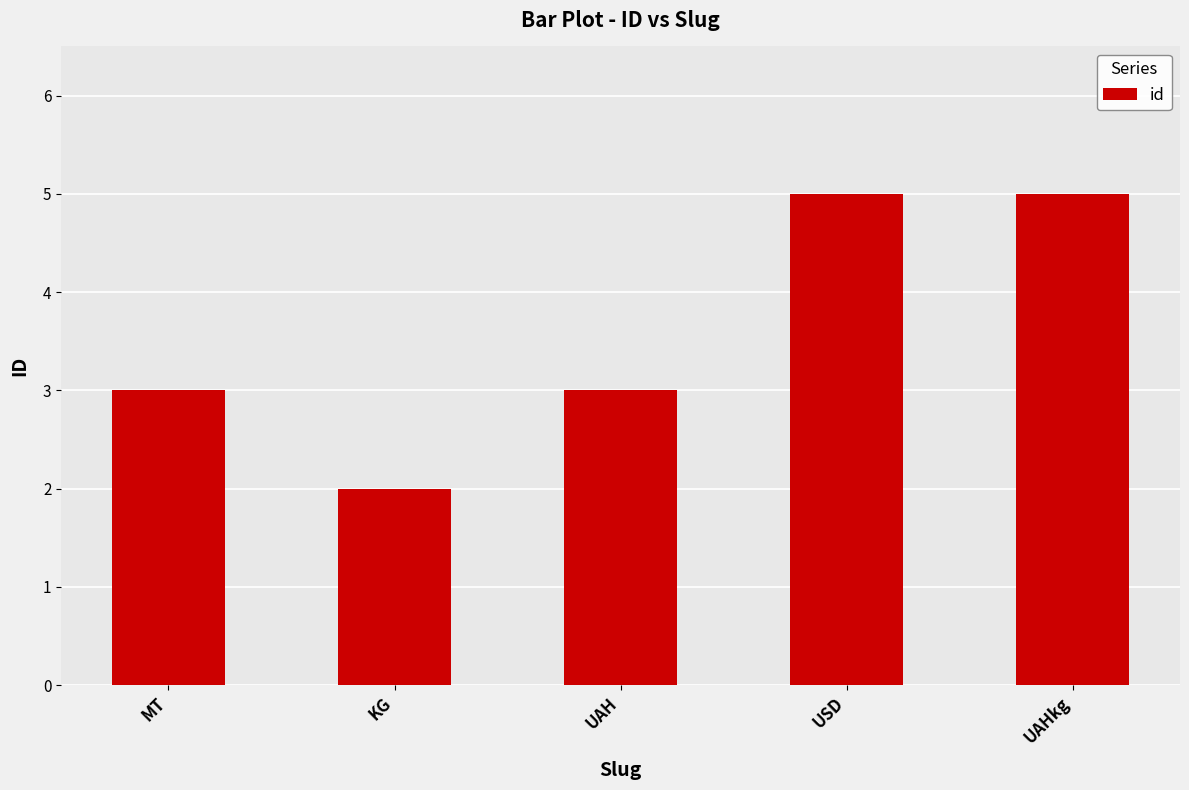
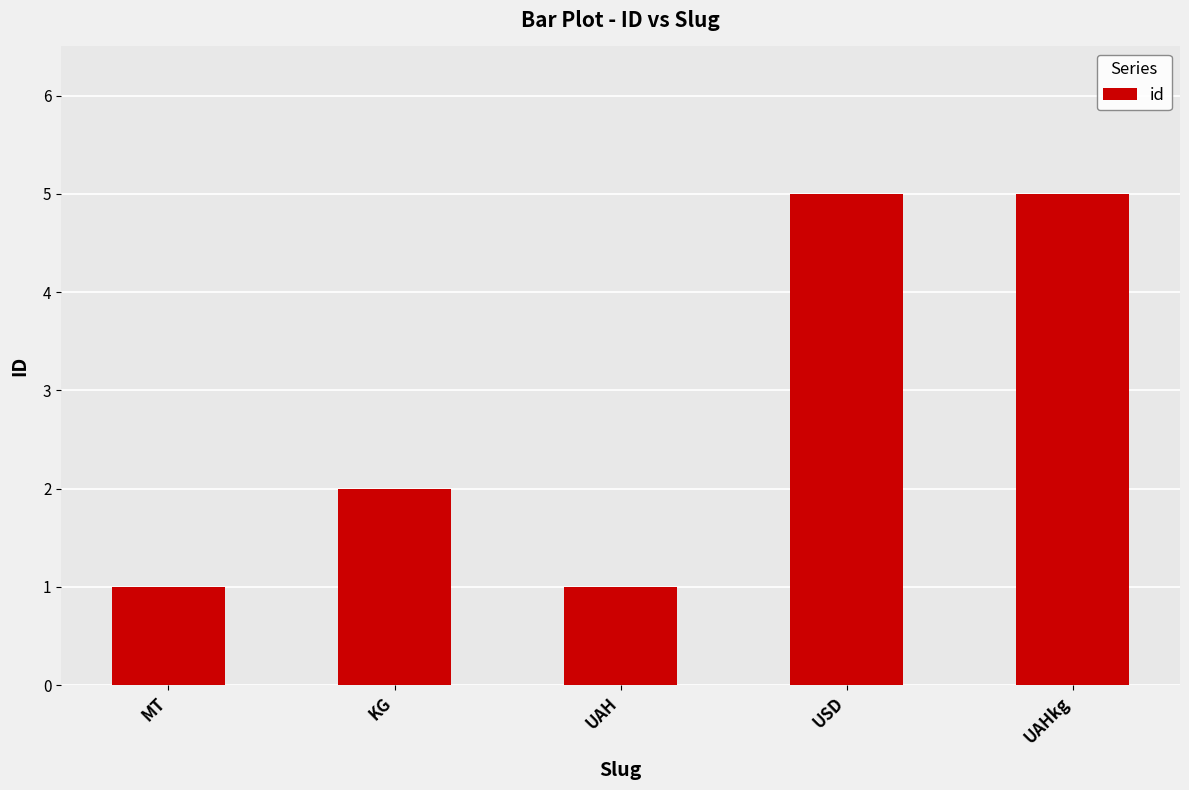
  {
-   "MT": 3,
+   "MT": 1,
    "KG": 2,
-   "UAH": 3,
+   "UAH": 1,
    "USD": 5,
    "UAHkg": 5
  }
